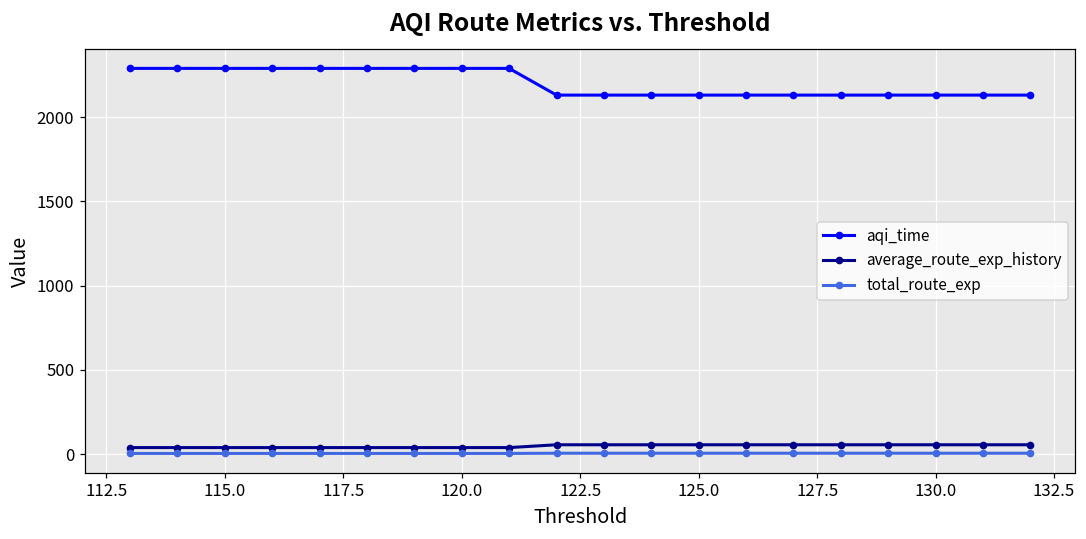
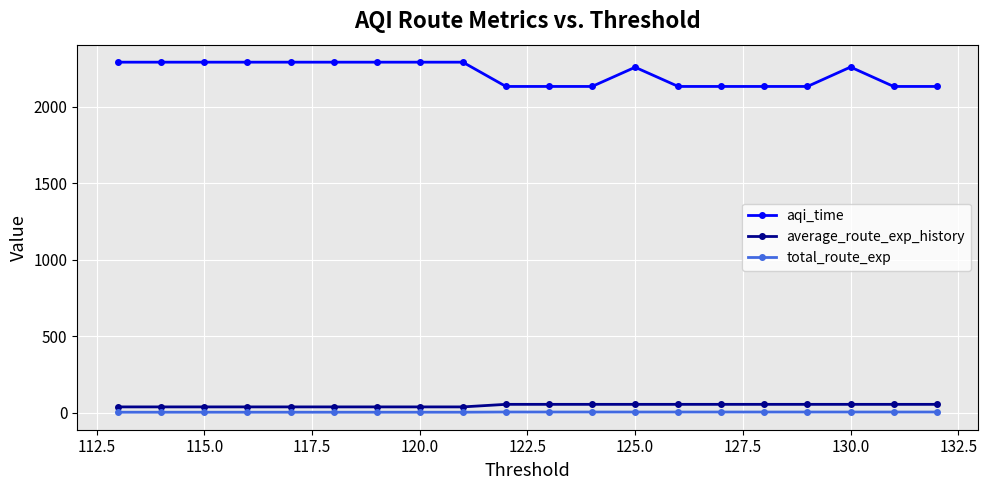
  {
    "aqi_time": {
      "115.0": 2290,
      "120.0": 2290,
-     "125.0": 2130,
-     "130.0": 2130
+     "125.0": 2260,
+     "130.0": 2260
    },
    "average_route_exp_history": {
      "115.0": 40,
      "120.0": 40,
      "125.0": 60,
      "130.0": 60
    },
    "total_route_exp": {
      "115.0": 0,
      "120.0": 0,
      "125.0": 10,
      "130.0": 10
    }
  }
